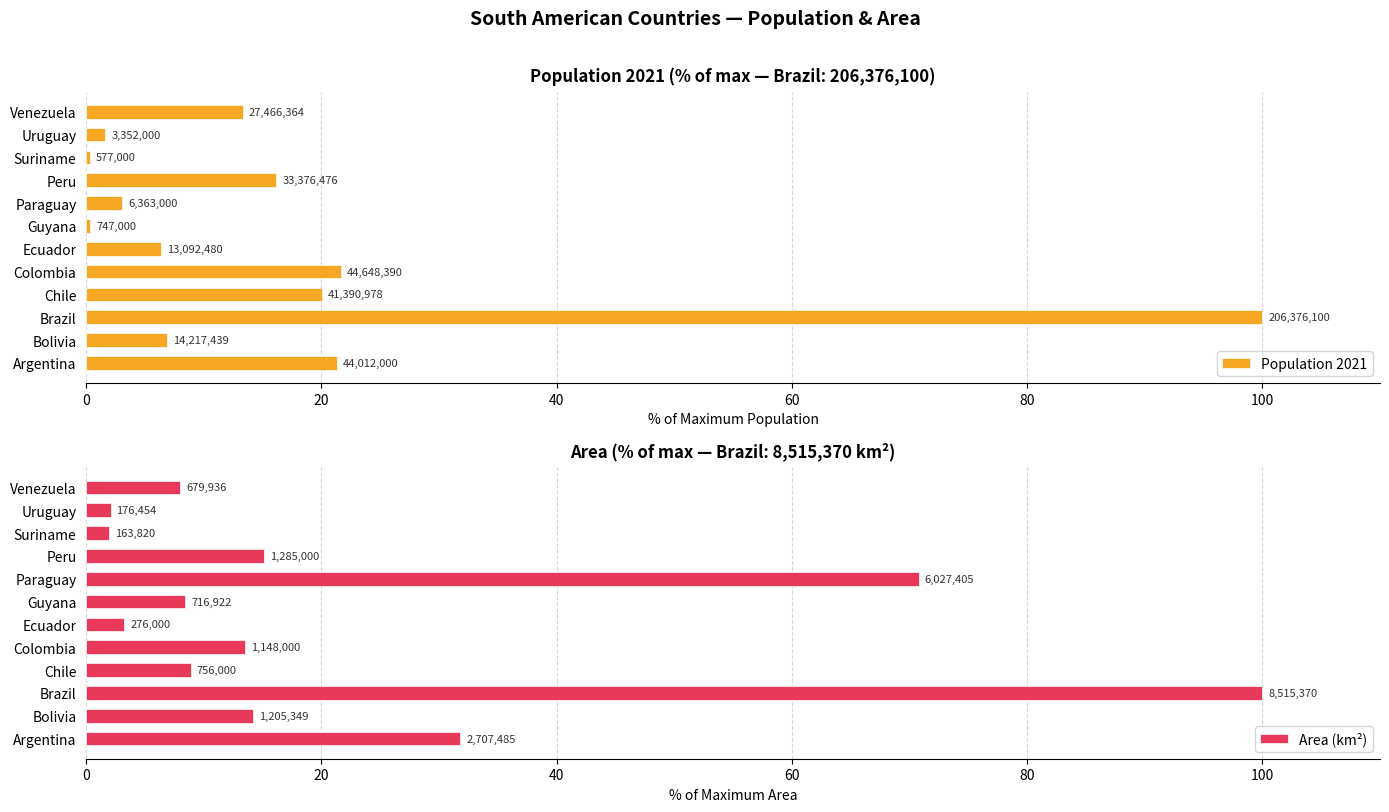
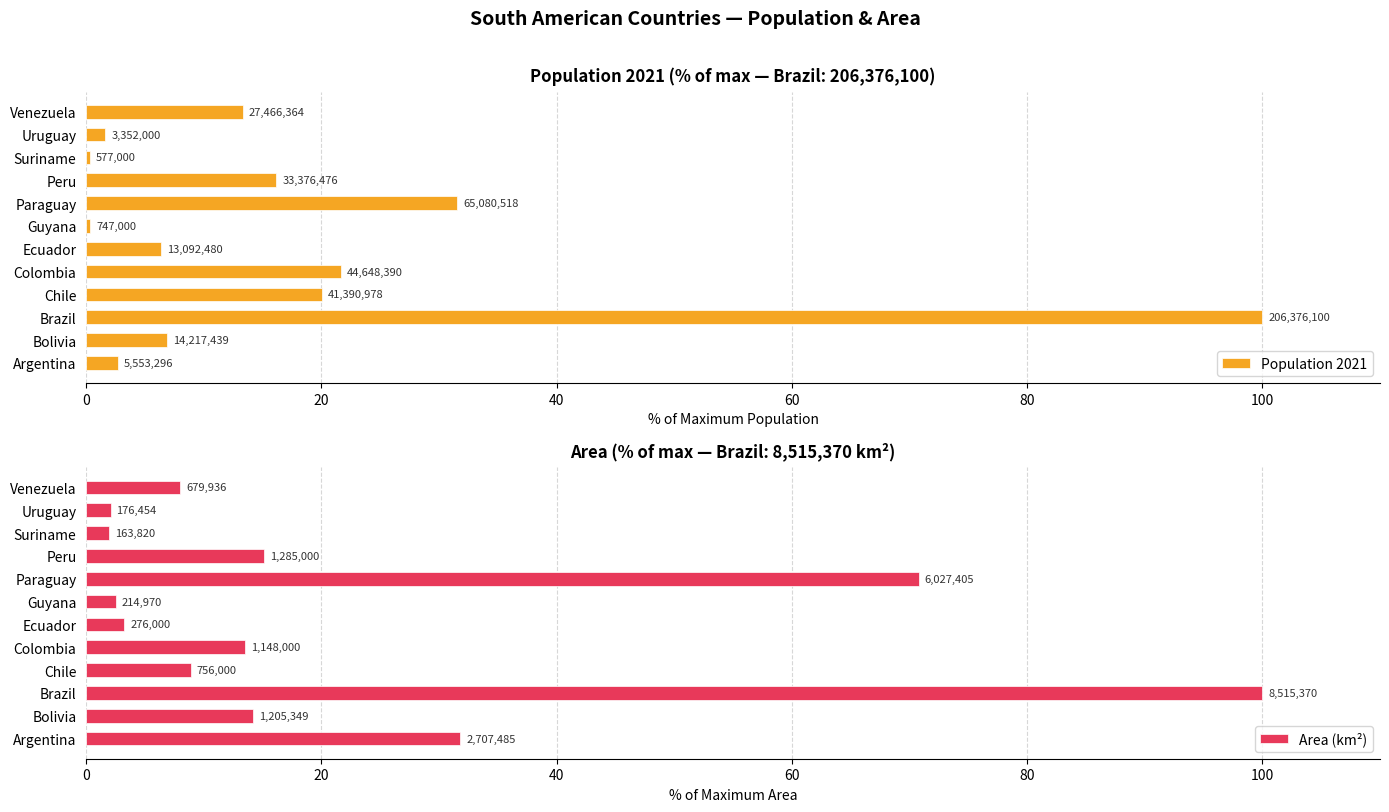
  {
    "Population 2021 (% of max — Brazil: 206,376,100)": {
-     "Paraguay": "6,363,000",
-     "Argentina": "44,012,000"
+     "Paraguay": "65,080,518",
+     "Argentina": "5,553,296"
    },
    "Area (% of max — Brazil: 8,515,370 km²)": {
-     "Guyana": "716,922"
+     "Guyana": "214,970"
    }
  }
